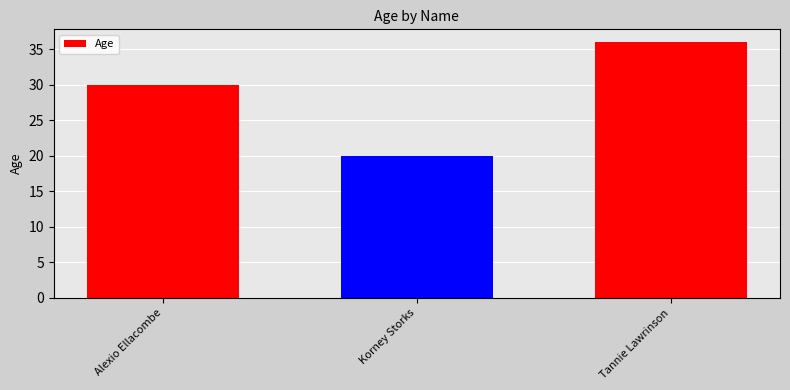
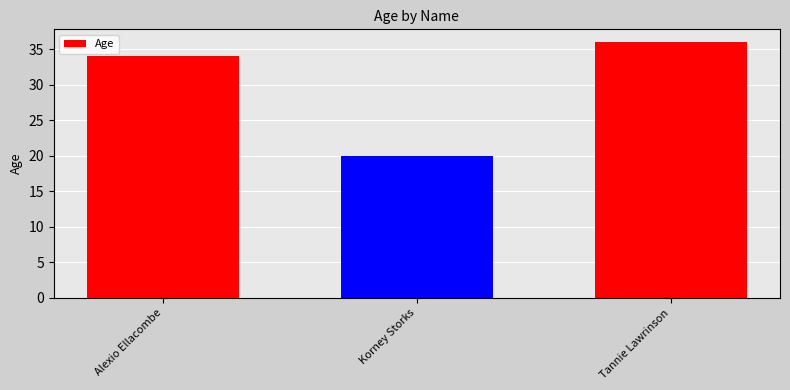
  {
-   "Alexio Ellacombe": 30,
+   "Alexio Ellacombe": 34,
    "Korney Storks": 20,
    "Tannie Lawrinson": 36
  }
